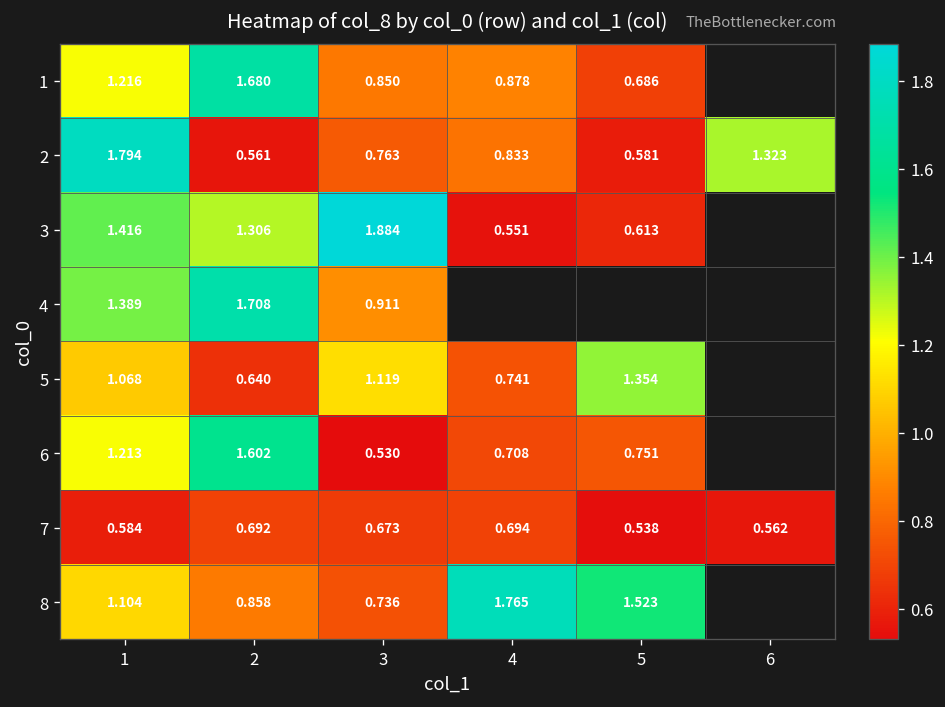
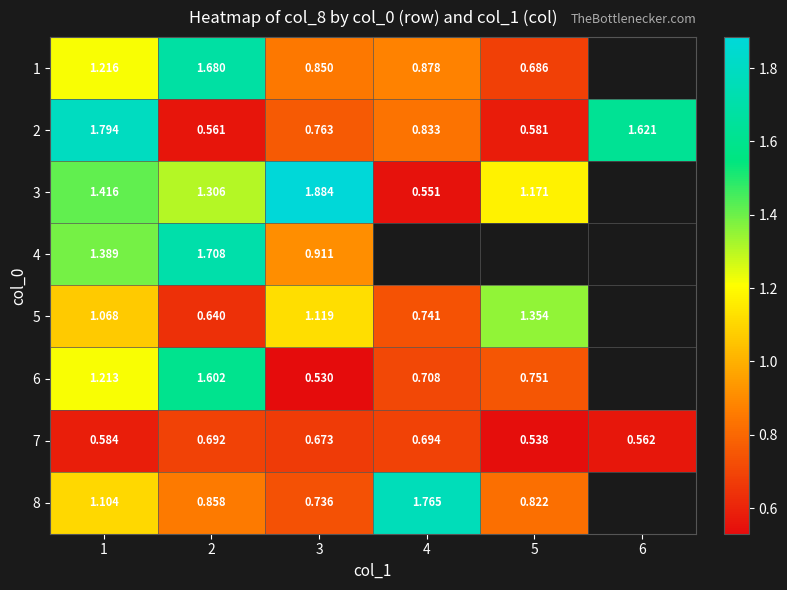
  {
    "1": {
      "1": 1.216,
      "2": 1.680,
      "3": 0.850,
      "4": 0.878,
      "5": 0.686
    },
    "2": {
      "1": 1.794,
      "2": 0.561,
      "3": 0.763,
      "4": 0.833,
      "5": 0.581,
-     "6": 1.323
+     "6": 1.621
    },
    "3": {
      "1": 1.416,
      "2": 1.306,
      "3": 1.884,
      "4": 0.551,
-     "5": 0.613
+     "5": 1.171
    },
    "4": {
      "1": 1.389,
      "2": 1.708,
      "3": 0.911
    },
    "5": {
      "1": 1.068,
      "2": 0.640,
      "3": 1.119,
      "4": 0.741,
      "5": 1.354
    },
    "6": {
      "1": 1.213,
      "2": 1.602,
      "3": 0.530,
      "4": 0.708,
      "5": 0.751
    },
    "7": {
      "1": 0.584,
      "2": 0.692,
      "3": 0.673,
      "4": 0.694,
      "5": 0.538,
      "6": 0.562
    },
    "8": {
      "1": 1.104,
      "2": 0.858,
      "3": 0.736,
      "4": 1.765,
-     "5": 1.523
+     "5": 0.822
    }
  }
